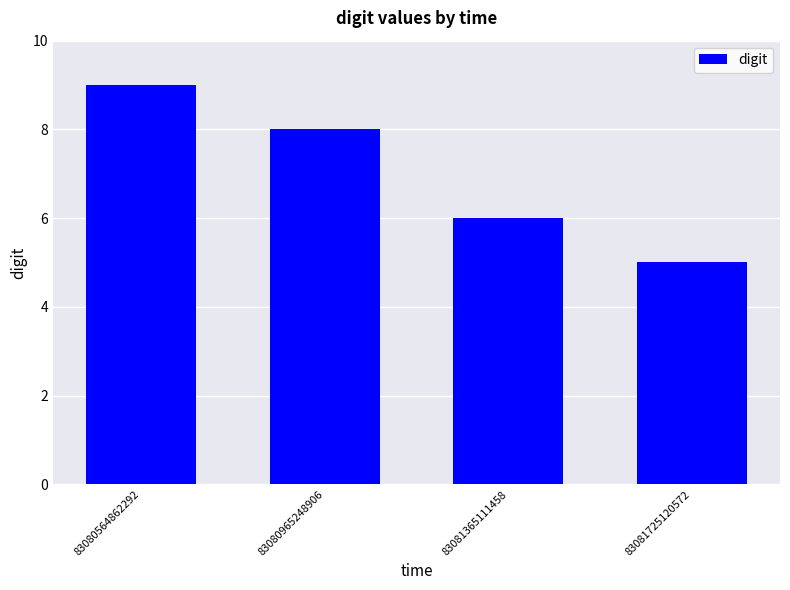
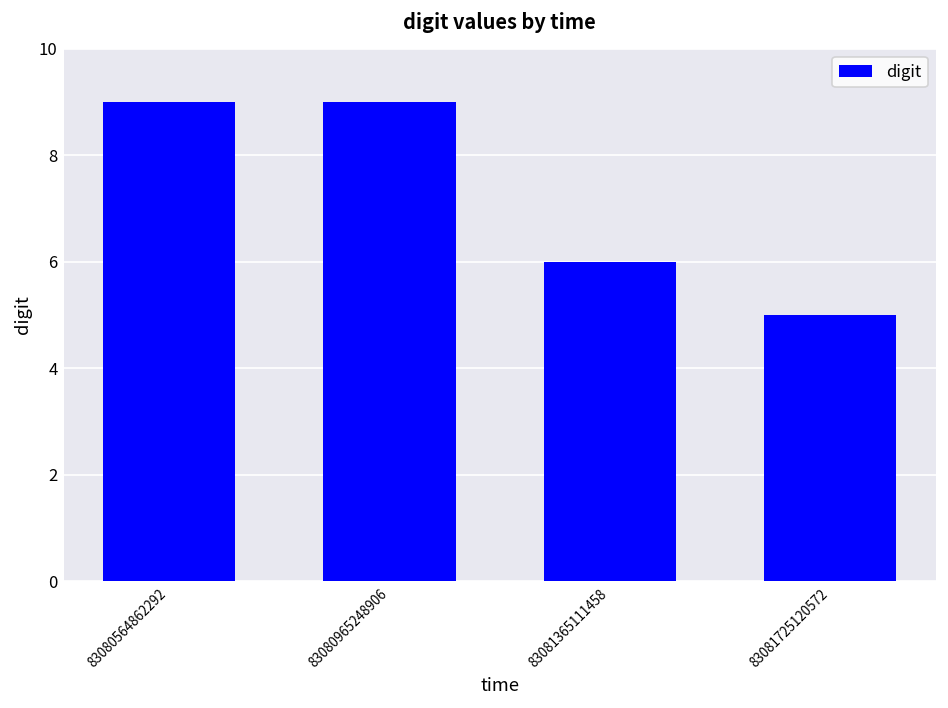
  {
    "83080564862292": 9,
-   "83080965248906": 8,
+   "83080965248906": 9,
    "83081365111458": 6,
    "83081725120572": 5
  }
